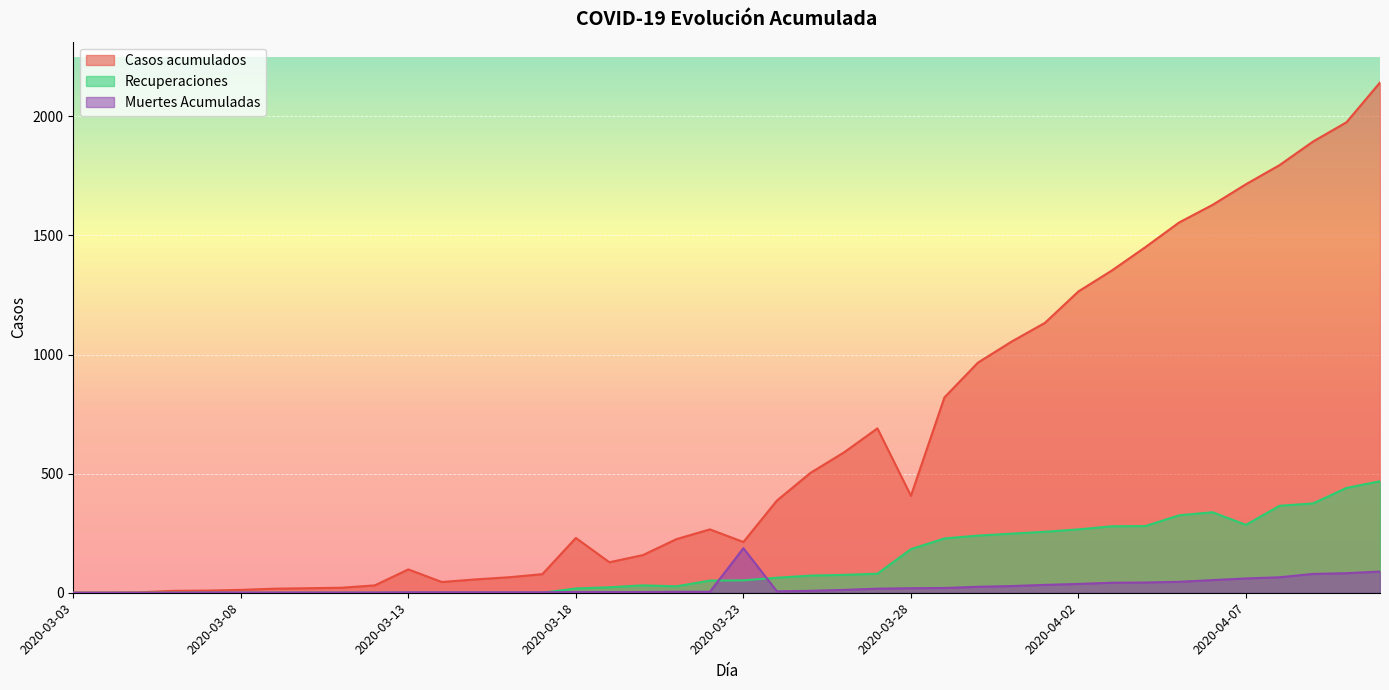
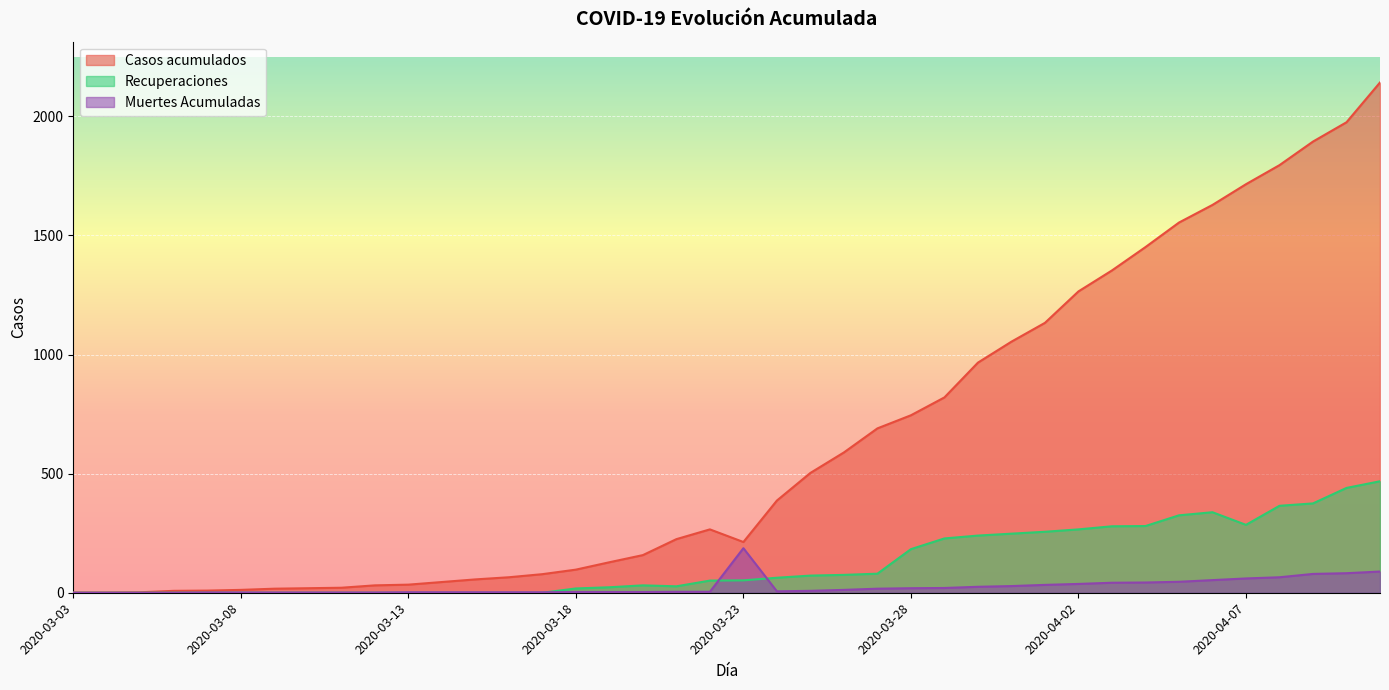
  {
    "Casos acumulados": {
      "2020-03-08": 10,
-     "2020-03-13": 100,
-     "2020-03-18": 230,
+     "2020-03-13": 30,
+     "2020-03-18": 100,
      "2020-03-23": 210,
-     "2020-03-28": 410,
+     "2020-03-28": 750,
      "2020-04-02": 1270,
      "2020-04-07": 1720
    },
    "Recuperaciones": {
      "2020-03-18": 20,
      "2020-03-23": 50,
      "2020-03-28": 180,
      "2020-04-02": 270,
      "2020-04-07": 290
    },
    "Muertes Acumuladas": {
      "2020-03-18": 0,
      "2020-03-23": 190,
      "2020-03-28": 20,
      "2020-04-02": 40,
      "2020-04-07": 60
    }
  }
